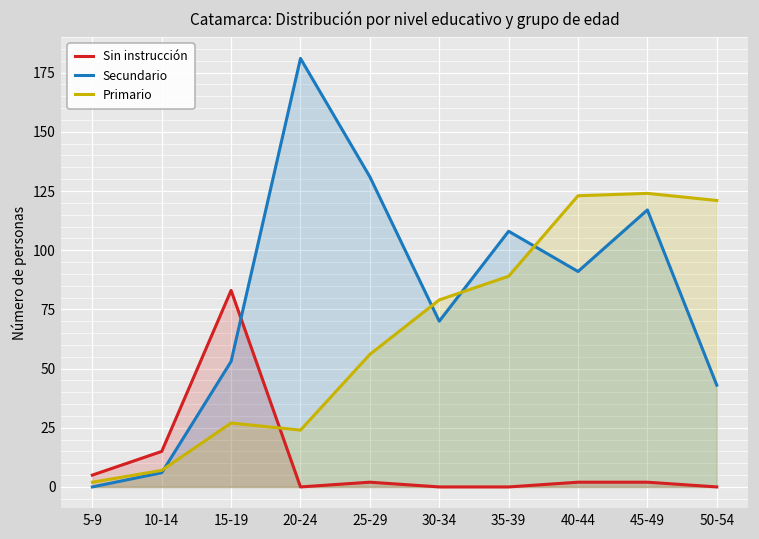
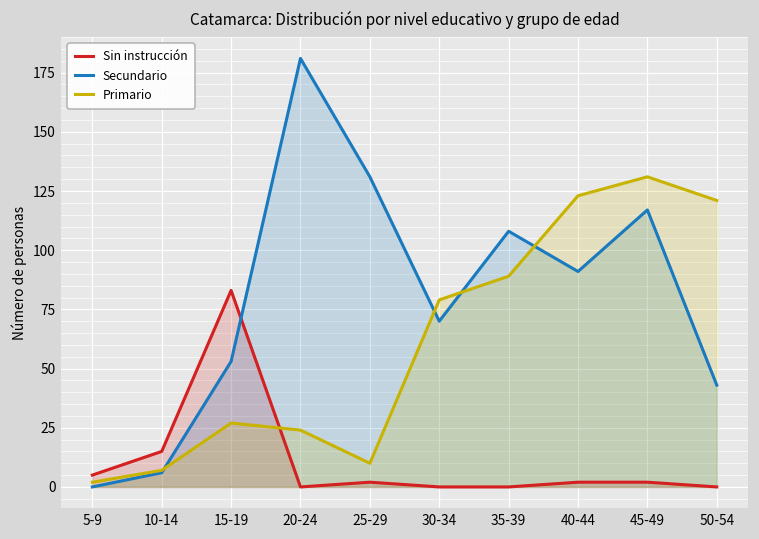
  {
    "Sin instrucción": {
      "5-9": 5,
      "10-14": 15,
      "15-19": 83,
      "20-24": 0,
      "25-29": 2,
      "30-34": 0,
      "35-39": 0,
      "40-44": 2,
      "45-49": 2,
      "50-54": 0
    },
    "Secundario": {
      "5-9": 0,
      "15-19": 53,
      "20-24": 181,
      "25-29": 131,
      "30-34": 70,
      "35-39": 108,
      "40-44": 91,
      "45-49": 117,
      "50-54": 43
    },
    "Primario": {
      "5-9": 2,
      "15-19": 27,
      "20-24": 24,
-     "25-29": 56,
+     "25-29": 10,
      "30-34": 79,
      "35-39": 89,
      "40-44": 123,
-     "45-49": 124,
+     "45-49": 131,
      "50-54": 121
    }
  }
